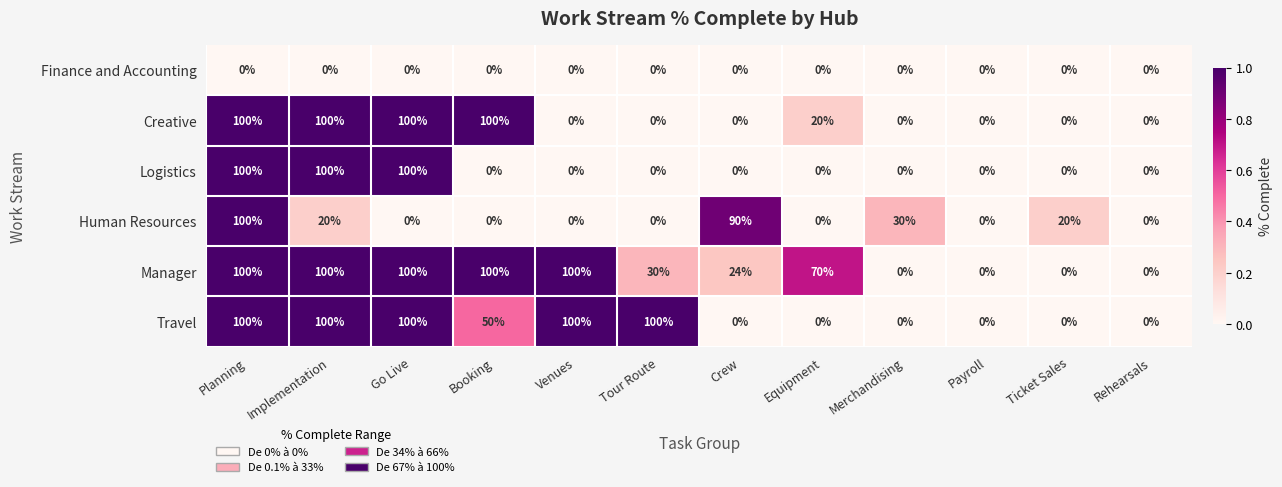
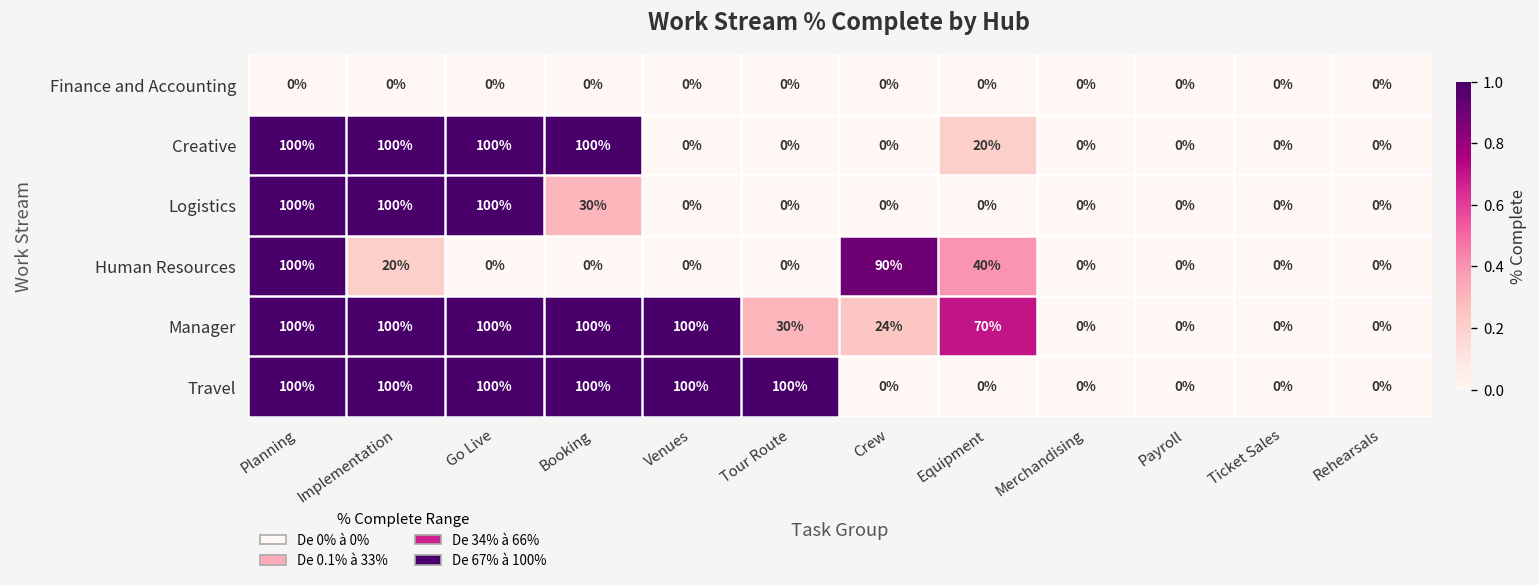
  {
    "Finance and Accounting": {
      "Planning": "0%",
      "Implementation": "0%",
      "Go Live": "0%",
      "Booking": "0%",
      "Venues": "0%",
      "Tour Route": "0%",
      "Crew": "0%",
      "Equipment": "0%",
      "Merchandising": "0%",
      "Payroll": "0%",
      "Ticket Sales": "0%",
      "Rehearsals": "0%"
    },
    "Creative": {
      "Planning": "100%",
      "Implementation": "100%",
      "Go Live": "100%",
      "Booking": "100%",
      "Venues": "0%",
      "Tour Route": "0%",
      "Crew": "0%",
      "Equipment": "20%",
      "Merchandising": "0%",
      "Payroll": "0%",
      "Ticket Sales": "0%",
      "Rehearsals": "0%"
    },
    "Logistics": {
      "Planning": "100%",
      "Implementation": "100%",
      "Go Live": "100%",
-     "Booking": "0%",
+     "Booking": "30%",
      "Venues": "0%",
      "Tour Route": "0%",
      "Crew": "0%",
      "Equipment": "0%",
      "Merchandising": "0%",
      "Payroll": "0%",
      "Ticket Sales": "0%",
      "Rehearsals": "0%"
    },
    "Human Resources": {
      "Planning": "100%",
      "Implementation": "20%",
      "Go Live": "0%",
      "Booking": "0%",
      "Venues": "0%",
      "Tour Route": "0%",
      "Crew": "90%",
-     "Equipment": "0%",
-     "Merchandising": "30%",
+     "Equipment": "40%",
+     "Merchandising": "0%",
      "Payroll": "0%",
-     "Ticket Sales": "20%",
+     "Ticket Sales": "0%",
      "Rehearsals": "0%"
    },
    "Manager": {
      "Planning": "100%",
      "Implementation": "100%",
      "Go Live": "100%",
      "Booking": "100%",
      "Venues": "100%",
      "Tour Route": "30%",
      "Crew": "24%",
      "Equipment": "70%",
      "Merchandising": "0%",
      "Payroll": "0%",
      "Ticket Sales": "0%",
      "Rehearsals": "0%"
    },
    "Travel": {
      "Planning": "100%",
      "Implementation": "100%",
      "Go Live": "100%",
-     "Booking": "50%",
+     "Booking": "100%",
      "Venues": "100%",
      "Tour Route": "100%",
      "Crew": "0%",
      "Equipment": "0%",
      "Merchandising": "0%",
      "Payroll": "0%",
      "Ticket Sales": "0%",
      "Rehearsals": "0%"
    }
  }
